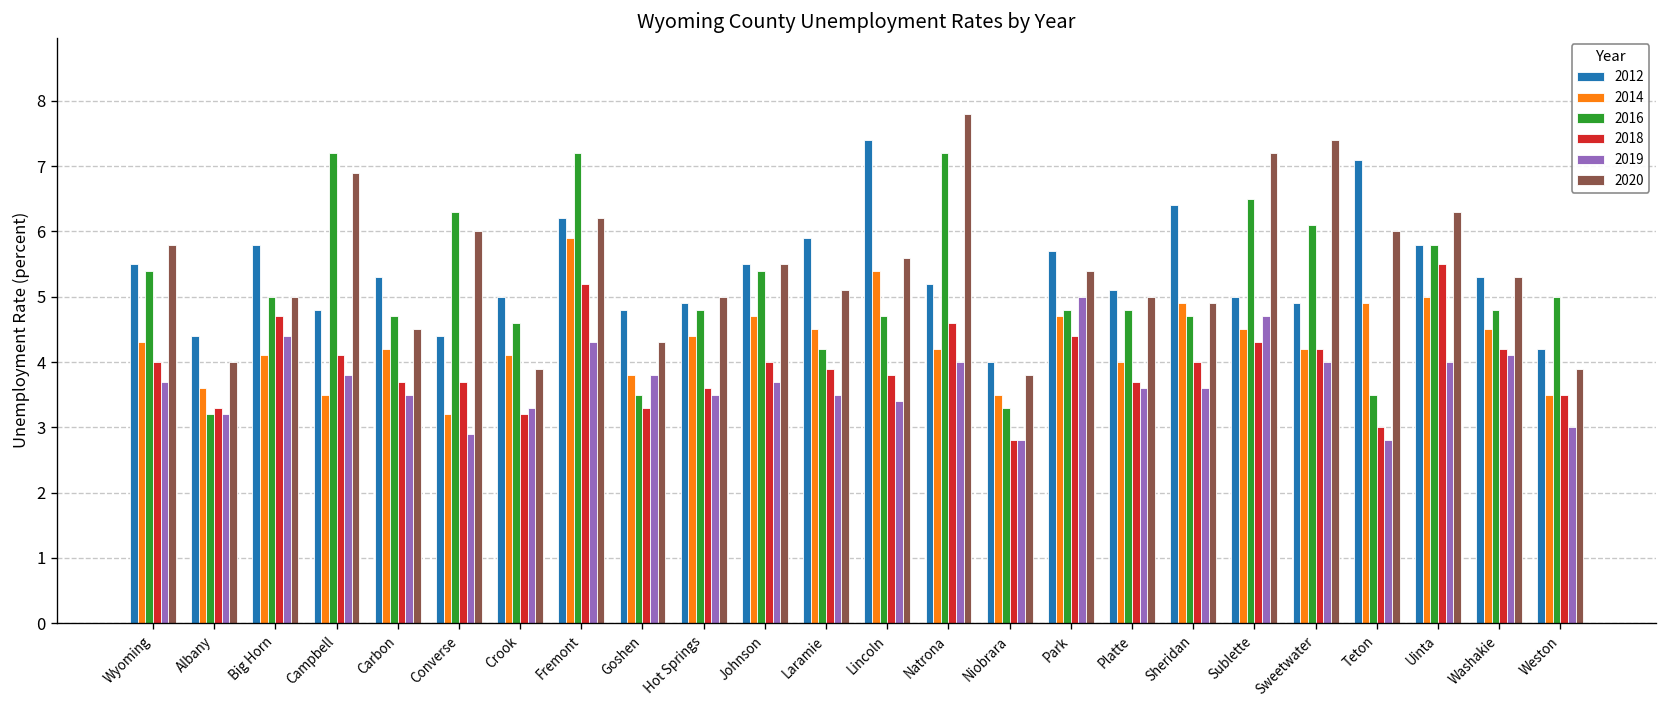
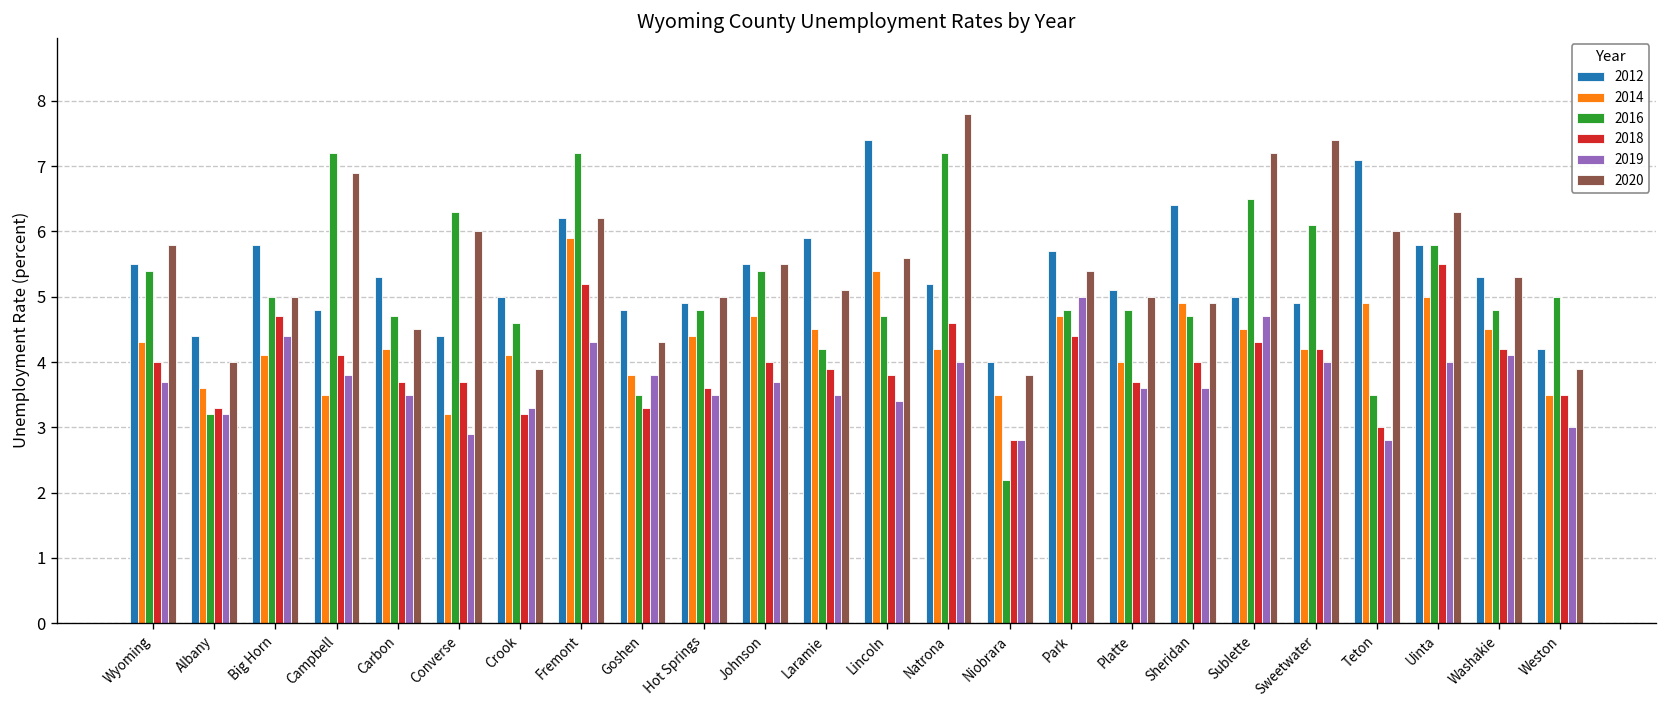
  {
    "2012": {
      "Wyoming": 5.5,
      "Albany": 4.4,
      "Big Horn": 5.8,
      "Campbell": 4.8,
      "Carbon": 5.3,
      "Converse": 4.4,
      "Crook": 5.0,
      "Fremont": 6.2,
      "Goshen": 4.8,
      "Hot Springs": 4.9,
      "Johnson": 5.5,
      "Laramie": 5.9,
      "Lincoln": 7.4,
      "Natrona": 5.2,
      "Niobrara": 4.0,
      "Park": 5.7,
      "Platte": 5.1,
      "Sheridan": 6.4,
      "Sublette": 5.0,
      "Sweetwater": 4.9,
      "Teton": 7.1,
      "Uinta": 5.8,
      "Washakie": 5.3,
      "Weston": 4.2
    },
    "2014": {
      "Wyoming": 4.3,
      "Albany": 3.6,
      "Big Horn": 4.1,
      "Campbell": 3.5,
      "Carbon": 4.2,
      "Converse": 3.2,
      "Crook": 4.1,
      "Fremont": 5.9,
      "Goshen": 3.8,
      "Hot Springs": 4.4,
      "Johnson": 4.7,
      "Laramie": 4.5,
      "Lincoln": 5.4,
      "Natrona": 4.2,
      "Niobrara": 3.5,
      "Park": 4.7,
      "Platte": 4.0,
      "Sheridan": 4.9,
      "Sublette": 4.5,
      "Sweetwater": 4.2,
      "Teton": 4.9,
      "Uinta": 5.0,
      "Washakie": 4.5,
      "Weston": 3.5
    },
    "2016": {
      "Wyoming": 5.4,
      "Albany": 3.2,
      "Big Horn": 5.0,
      "Campbell": 7.2,
      "Carbon": 4.7,
      "Converse": 6.3,
      "Crook": 4.6,
      "Fremont": 7.2,
      "Goshen": 3.5,
      "Hot Springs": 4.8,
      "Johnson": 5.4,
      "Laramie": 4.2,
      "Lincoln": 4.7,
      "Natrona": 7.2,
-     "Niobrara": 3.3,
+     "Niobrara": 2.2,
      "Park": 4.8,
      "Platte": 4.8,
      "Sheridan": 4.7,
      "Sublette": 6.5,
      "Sweetwater": 6.1,
      "Teton": 3.5,
      "Uinta": 5.8,
      "Washakie": 4.8,
      "Weston": 5.0
    },
    "2018": {
      "Wyoming": 4.0,
      "Albany": 3.3,
      "Big Horn": 4.7,
      "Campbell": 4.1,
      "Carbon": 3.7,
      "Converse": 3.7,
      "Crook": 3.2,
      "Fremont": 5.2,
      "Goshen": 3.3,
      "Hot Springs": 3.6,
      "Johnson": 4.0,
      "Laramie": 3.9,
      "Lincoln": 3.8,
      "Natrona": 4.6,
      "Niobrara": 2.8,
      "Park": 4.4,
      "Platte": 3.7,
      "Sheridan": 4.0,
      "Sublette": 4.3,
      "Sweetwater": 4.2,
      "Teton": 3.0,
      "Uinta": 5.5,
      "Washakie": 4.2,
      "Weston": 3.5
    },
    "2019": {
      "Wyoming": 3.7,
      "Albany": 3.2,
      "Big Horn": 4.4,
      "Campbell": 3.8,
      "Carbon": 3.5,
      "Converse": 2.9,
      "Crook": 3.3,
      "Fremont": 4.3,
      "Goshen": 3.8,
      "Hot Springs": 3.5,
      "Johnson": 3.7,
      "Laramie": 3.5,
      "Lincoln": 3.4,
      "Natrona": 4.0,
      "Niobrara": 2.8,
      "Park": 5.0,
      "Platte": 3.6,
      "Sheridan": 3.6,
      "Sublette": 4.7,
      "Sweetwater": 4.0,
      "Teton": 2.8,
      "Uinta": 4.0,
      "Washakie": 4.1,
      "Weston": 3.0
    },
    "2020": {
      "Wyoming": 5.8,
      "Albany": 4.0,
      "Big Horn": 5.0,
      "Campbell": 6.9,
      "Carbon": 4.5,
      "Converse": 6.0,
      "Crook": 3.9,
      "Fremont": 6.2,
      "Goshen": 4.3,
      "Hot Springs": 5.0,
      "Johnson": 5.5,
      "Laramie": 5.1,
      "Lincoln": 5.6,
      "Natrona": 7.8,
      "Niobrara": 3.8,
      "Park": 5.4,
      "Platte": 5.0,
      "Sheridan": 4.9,
      "Sublette": 7.2,
      "Sweetwater": 7.4,
      "Teton": 6.0,
      "Uinta": 6.3,
      "Washakie": 5.3,
      "Weston": 3.9
    }
  }
